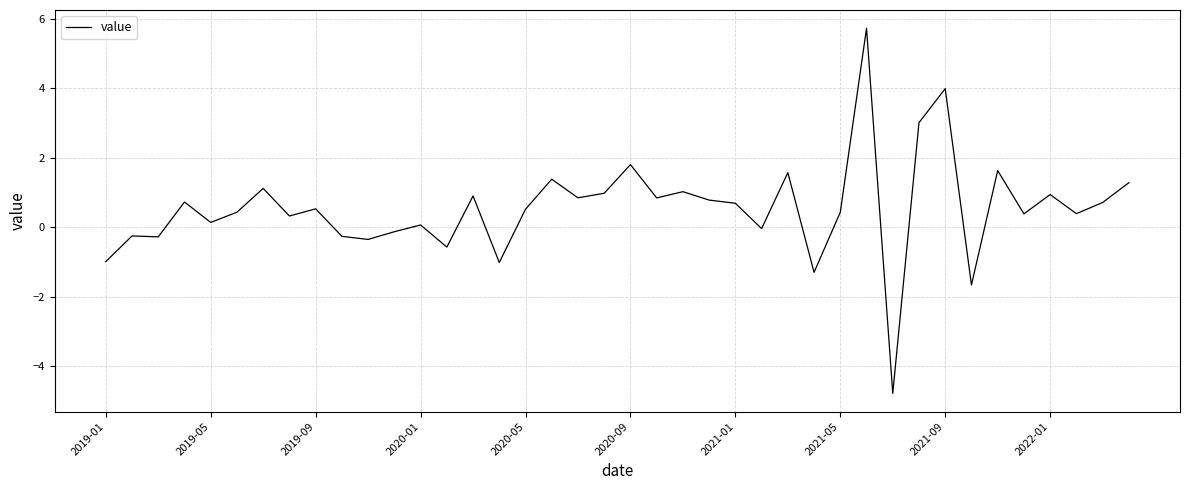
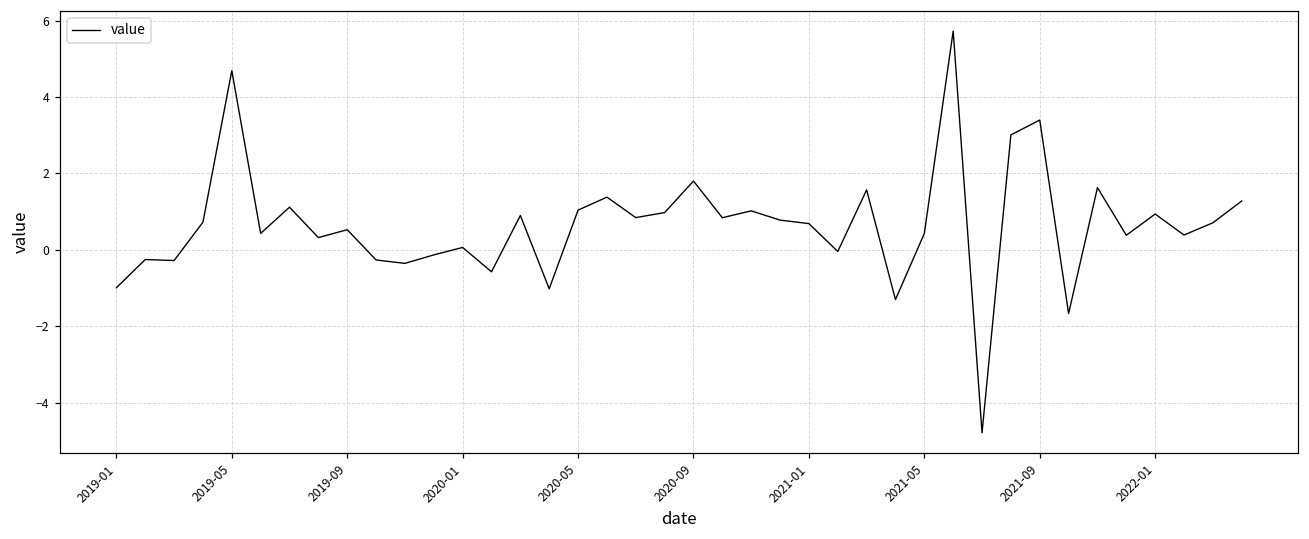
  {
    "2019-01": -1.0,
-   "2019-05": 0.1,
+   "2019-05": 4.7,
    "2019-09": 0.5,
    "2020-01": 0.1,
-   "2020-05": 0.5,
+   "2020-05": 1.0,
    "2020-09": 1.8,
    "2021-01": 0.7,
    "2021-05": 0.4,
-   "2021-09": 4.0,
+   "2021-09": 3.4,
    "2022-01": 0.9
  }
